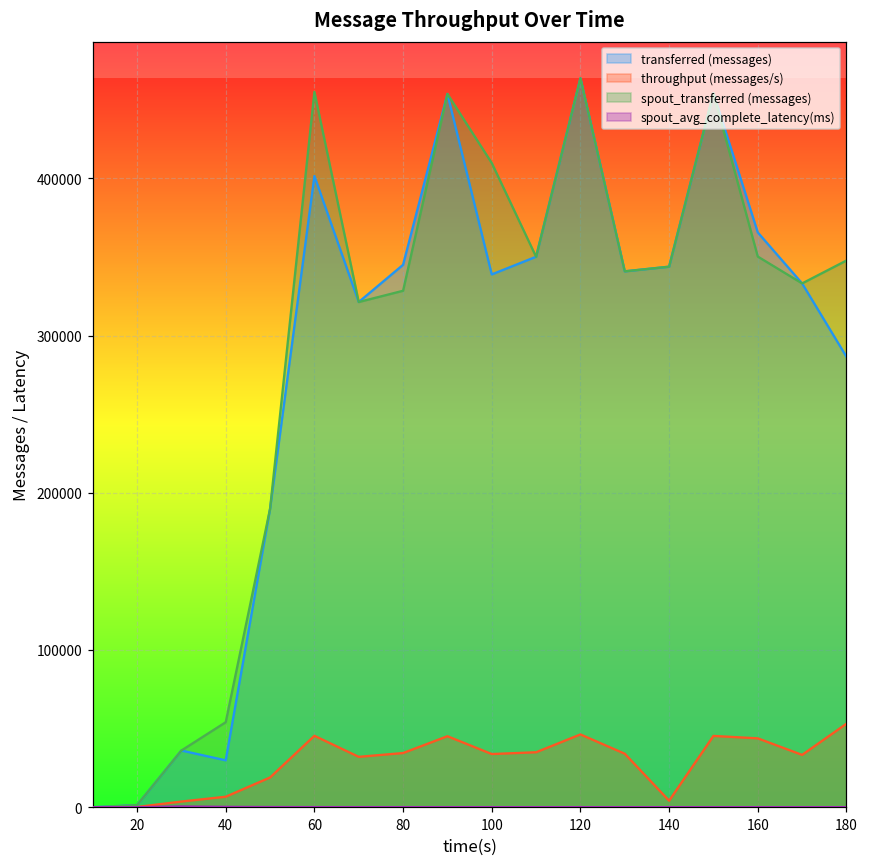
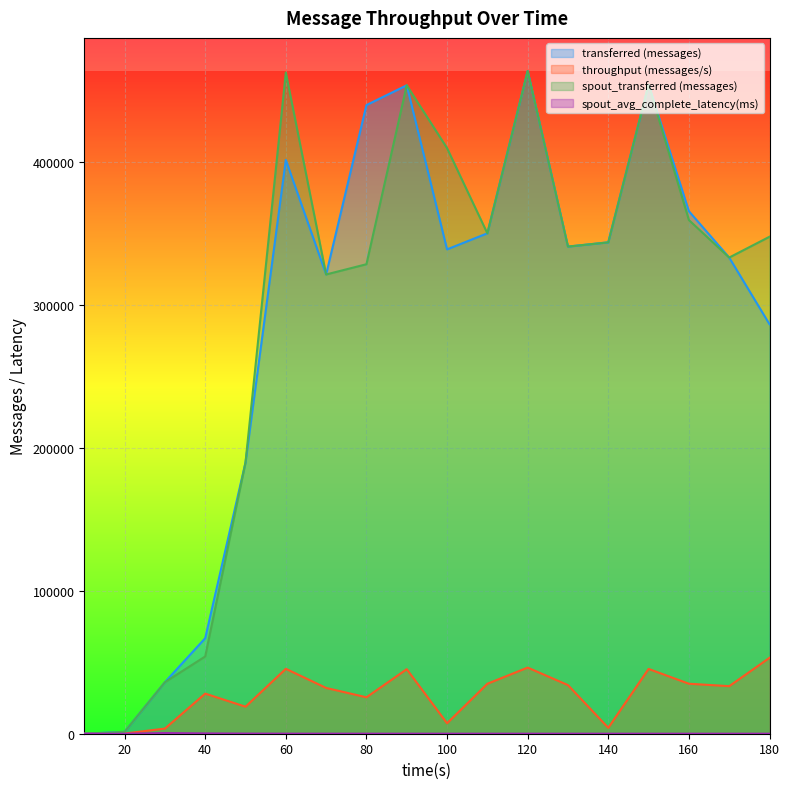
  {
    "transferred (messages)": {
-     "40": 30000,
+     "40": 67000,
      "60": 402000,
-     "80": 345000,
+     "80": 440000,
      "100": 339000,
      "160": 366000,
      "180": 287000
    },
    "throughput (messages/s)": {
-     "40": 7000,
+     "40": 28000,
      "60": 45000,
-     "80": 34000,
-     "100": 34000,
+     "80": 26000,
+     "100": 7000,
      "120": 46000,
      "140": 4000,
-     "160": 44000,
+     "160": 35000,
      "180": 53000
    },
    "spout_transferred (messages)": {
      "40": 54000,
-     "60": 455000,
+     "60": 463000,
      "80": 329000,
      "100": 410000,
-     "160": 350000,
+     "160": 359000,
      "180": 348000
    },
    "spout_avg_complete_latency(ms)": {
      "40": 0,
      "60": 0,
      "80": 0,
      "100": 0,
      "120": 0,
      "140": 0,
      "160": 0,
      "180": 0
    }
  }
